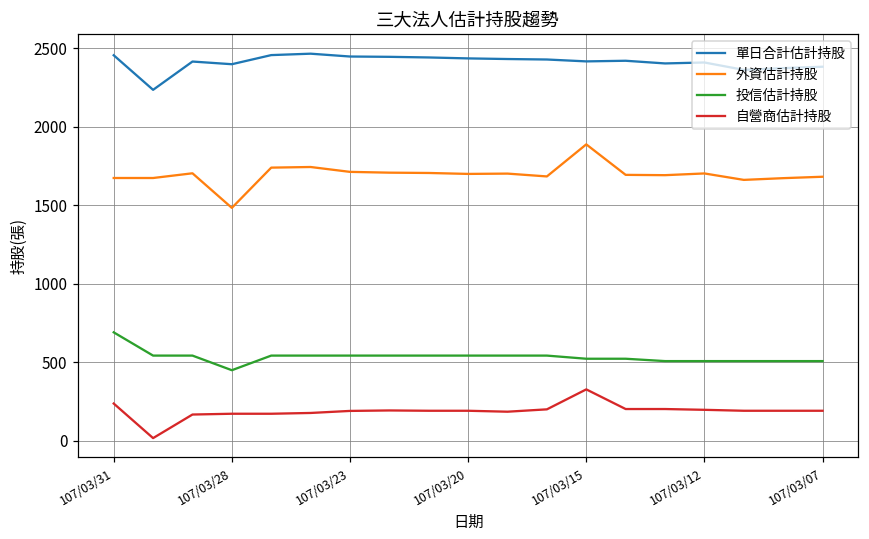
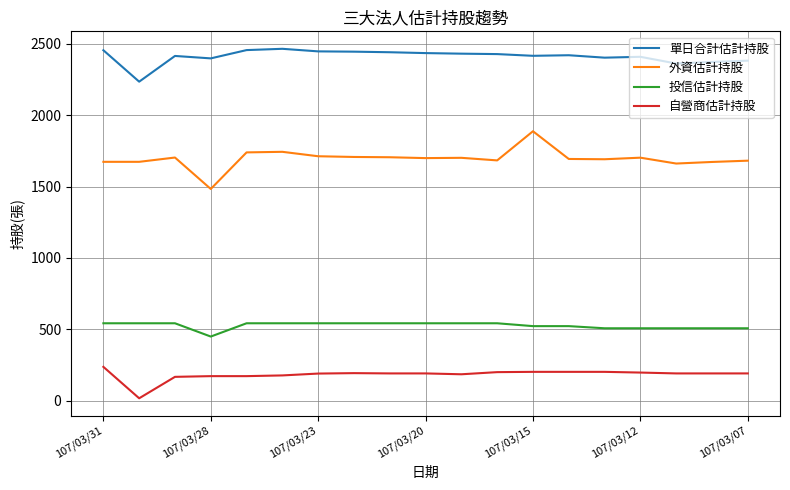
  {
    "單日合計估計持股": {
      "107/03/31": 2450,
      "107/03/28": 2400,
      "107/03/23": 2450,
      "107/03/20": 2430,
      "107/03/15": 2420
    },
    "外資估計持股": {
      "107/03/31": 1670,
      "107/03/28": 1480,
      "107/03/23": 1710,
      "107/03/20": 1700,
      "107/03/15": 1890,
      "107/03/12": 1700,
      "107/03/07": 1680
    },
    "投信估計持股": {
-     "107/03/31": 690,
+     "107/03/31": 540,
      "107/03/28": 450,
      "107/03/23": 540,
      "107/03/20": 540,
      "107/03/15": 520,
      "107/03/12": 510,
      "107/03/07": 510
    },
    "自營商估計持股": {
      "107/03/31": 240,
      "107/03/28": 170,
      "107/03/23": 190,
      "107/03/20": 190,
-     "107/03/15": 330,
+     "107/03/15": 200,
      "107/03/12": 200,
      "107/03/07": 190
    }
  }
